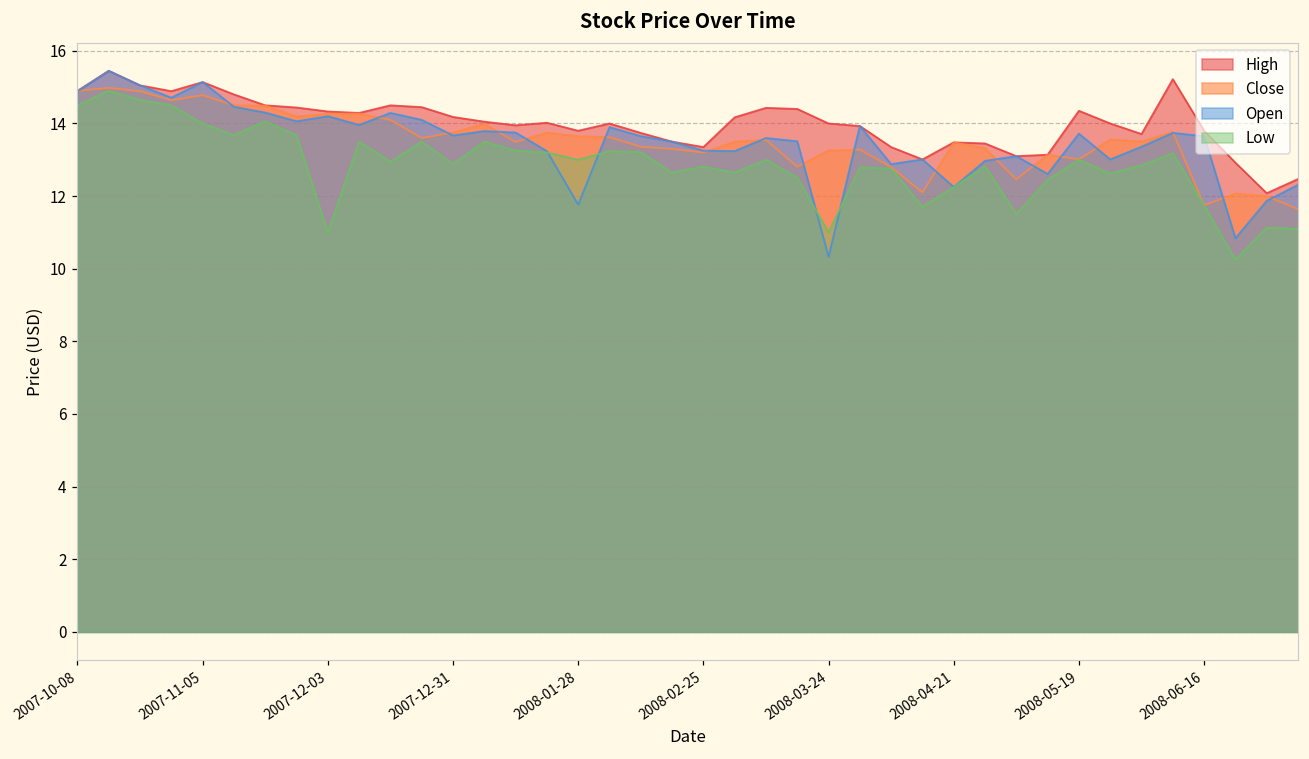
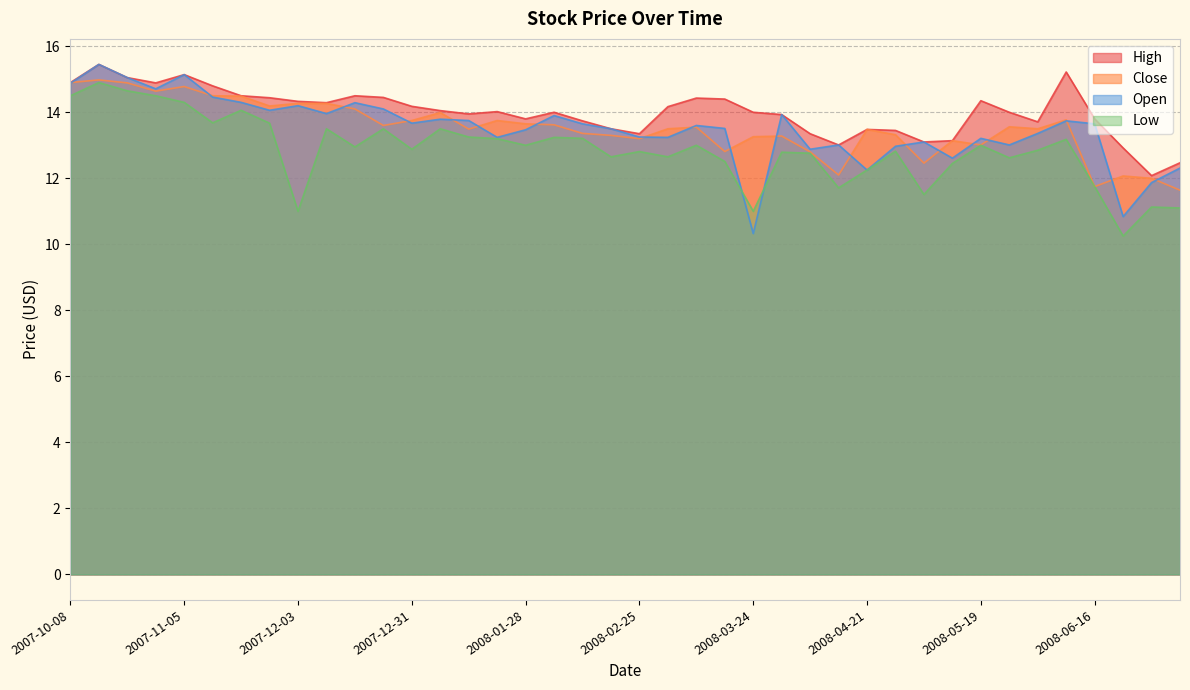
  {
    "Open": {
      "2007-12-31": 13.7,
-     "2008-01-28": 11.8,
+     "2008-01-28": 13.5,
      "2008-03-24": 10.3,
-     "2008-05-19": 13.7
+     "2008-05-19": 13.2
    },
    "Low": {
      "2007-10-08": 14.5,
-     "2007-11-05": 14.0,
+     "2007-11-05": 14.3,
      "2007-12-03": 11.0,
      "2007-12-31": 12.9,
      "2008-01-28": 13.0,
      "2008-02-25": 12.8,
      "2008-03-24": 11.0
    }
  }
